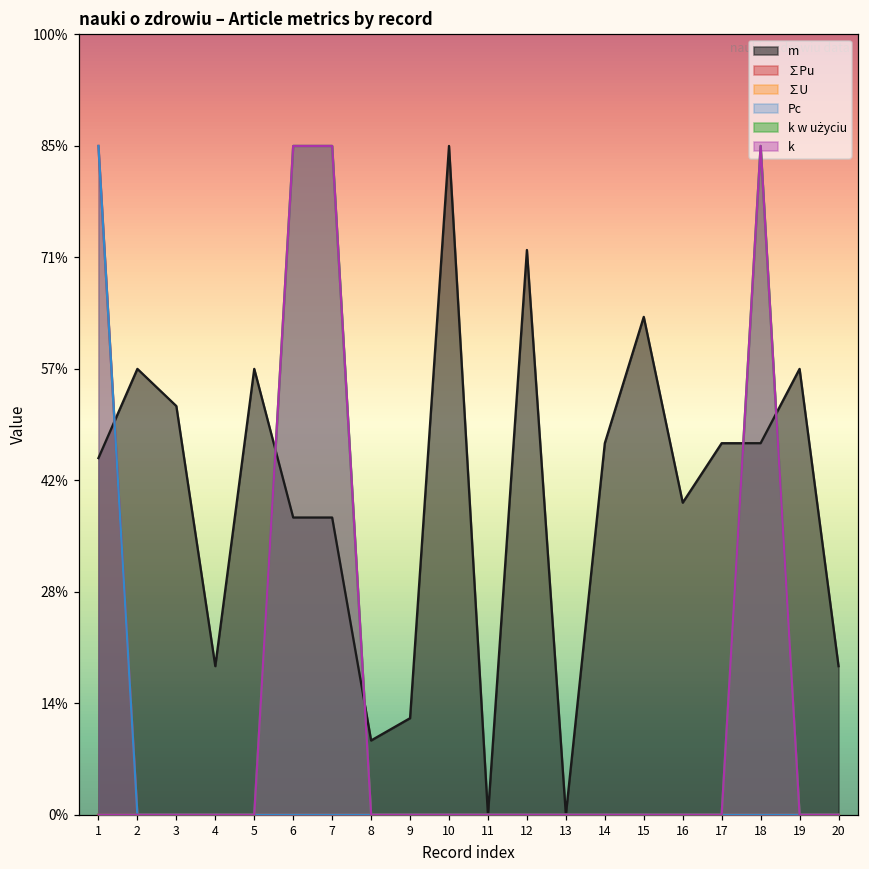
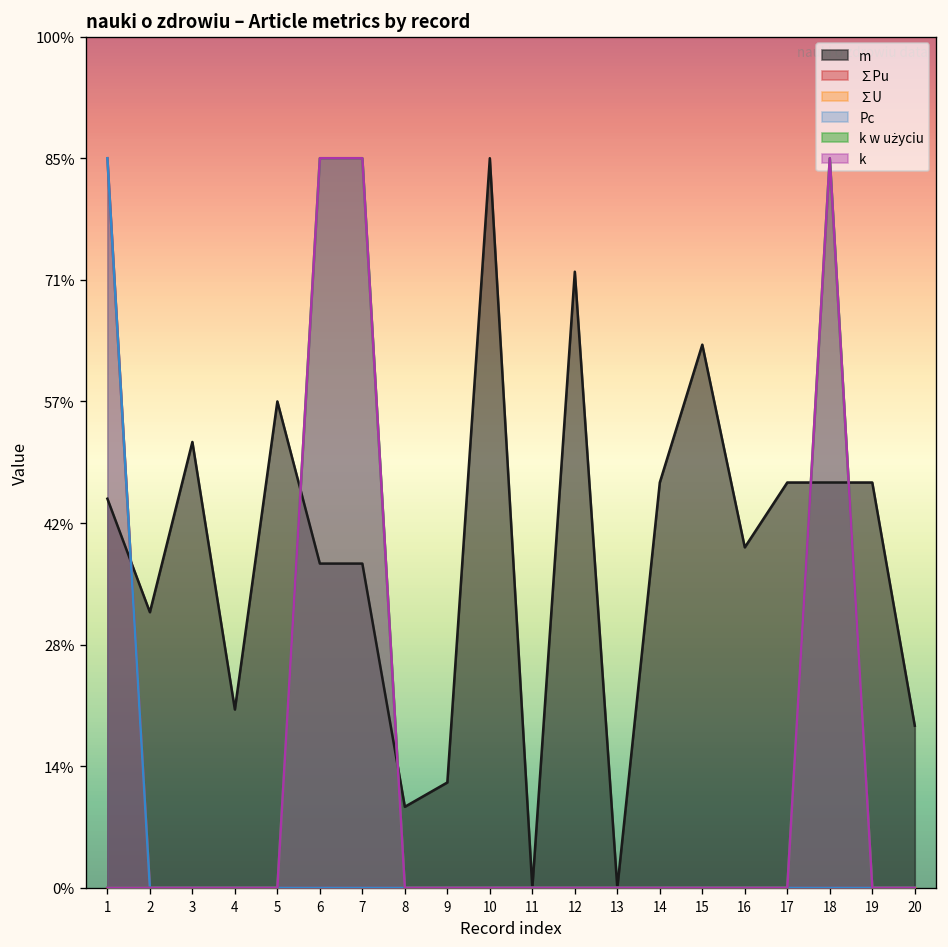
  {
    "m": {
      "1": "46%",
-     "2": "57%",
+     "2": "32%",
      "3": "52%",
-     "4": "19%",
+     "4": "21%",
      "5": "57%",
      "6": "38%",
      "7": "38%",
      "8": "10%",
      "9": "12%",
      "10": "86%",
      "12": "72%",
      "14": "48%",
      "15": "64%",
      "16": "40%",
      "17": "48%",
      "18": "48%",
-     "19": "57%",
+     "19": "48%",
      "20": "19%"
    },
    "Pc": {
      "1": "86%"
    },
    "k": {
      "6": "86%",
      "7": "86%"
    }
  }
